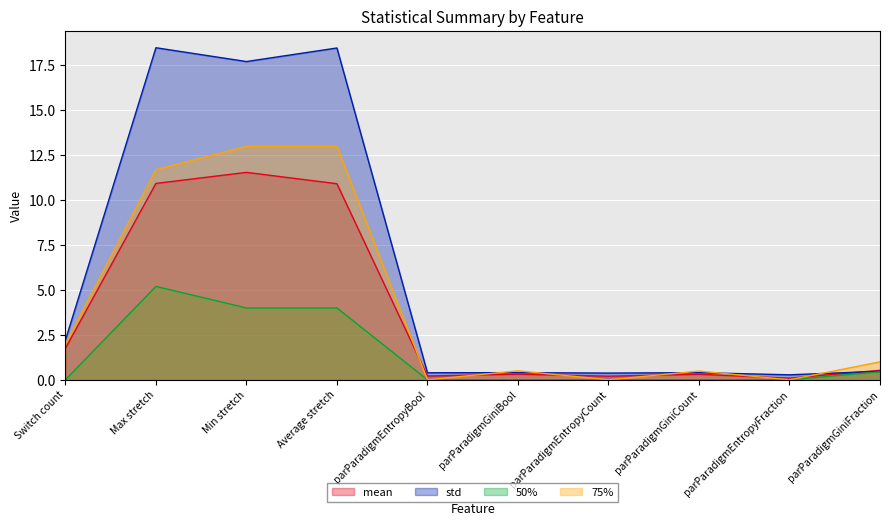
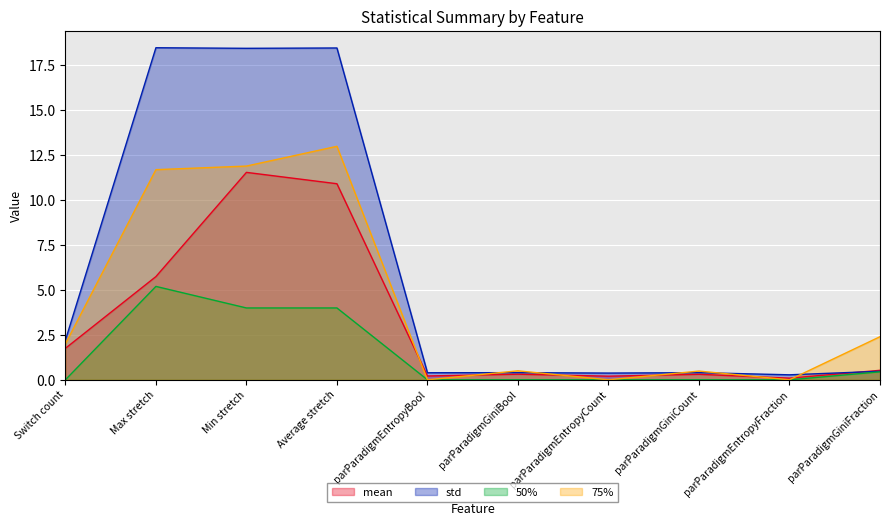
  {
    "mean": {
      "Switch count": 1.8,
-     "Max stretch": 10.9,
+     "Max stretch": 5.7,
      "Min stretch": 11.5,
      "Average stretch": 10.9,
      "parParadigmEntropyBool": 0.2,
      "parParadigmEntropyCount": 0.2
    },
    "std": {
      "Switch count": 2.2,
      "Max stretch": 18.5,
-     "Min stretch": 17.7,
+     "Min stretch": 18.5,
      "Average stretch": 18.5,
      "parParadigmEntropyBool": 0.4,
      "parParadigmEntropyCount": 0.4,
      "parParadigmEntropyFraction": 0.3
    },
    "50%": {
      "Switch count": 0.0,
      "Max stretch": 5.2,
      "Min stretch": 4.0,
      "Average stretch": 4.0,
      "parParadigmGiniBool": 0.0,
      "parParadigmGiniCount": 0.0
    },
    "75%": {
      "Switch count": 2.0,
      "Max stretch": 11.7,
-     "Min stretch": 13.0,
+     "Min stretch": 11.9,
      "Average stretch": 13.0,
-     "parParadigmGiniFraction": 1.0
+     "parParadigmGiniFraction": 2.4
    }
  }
